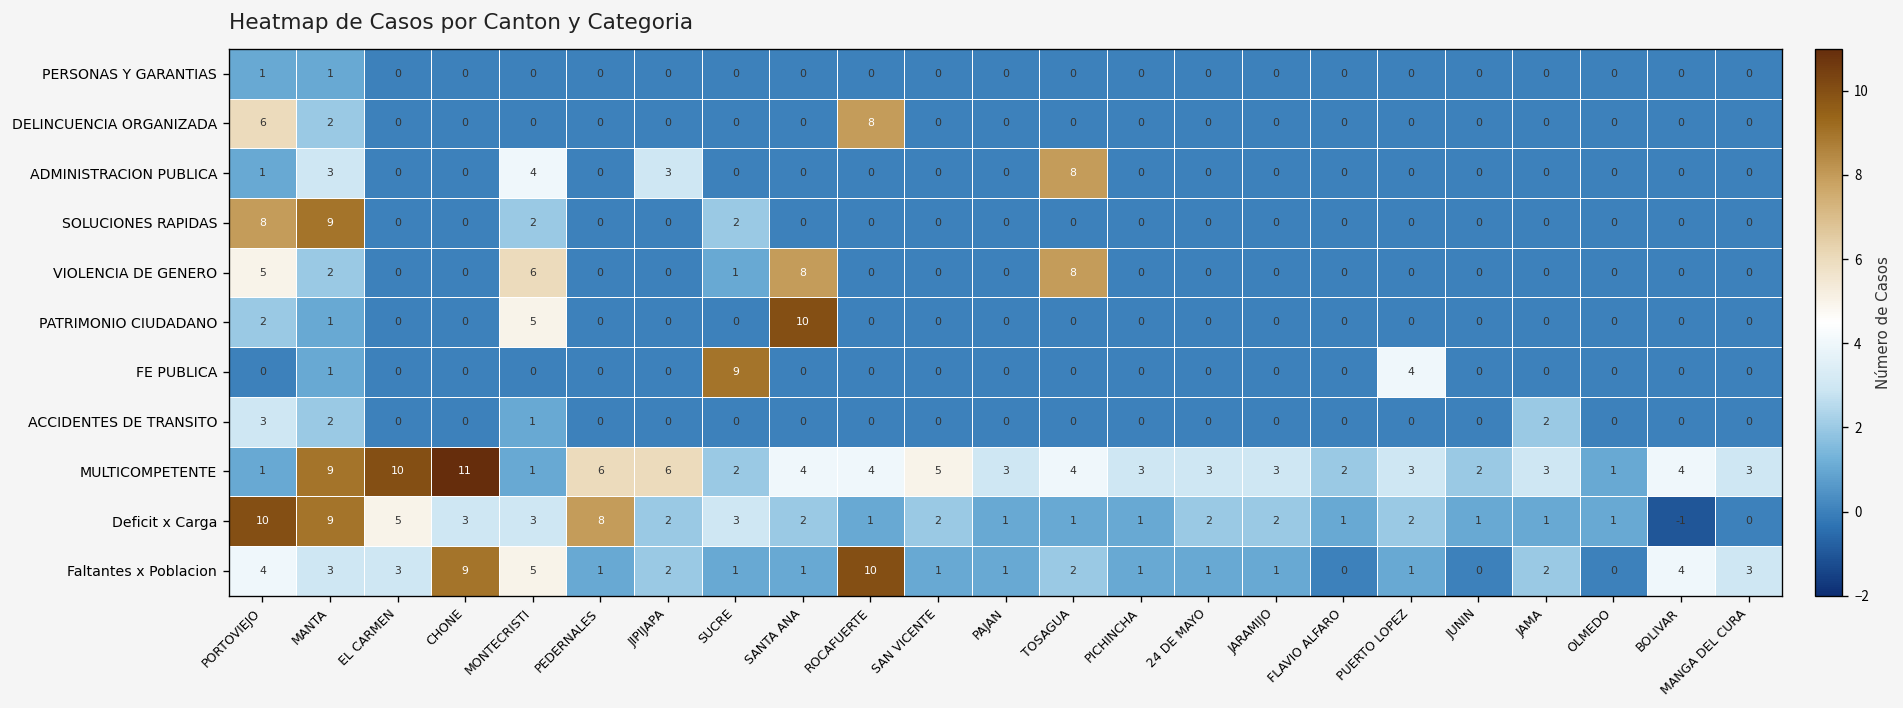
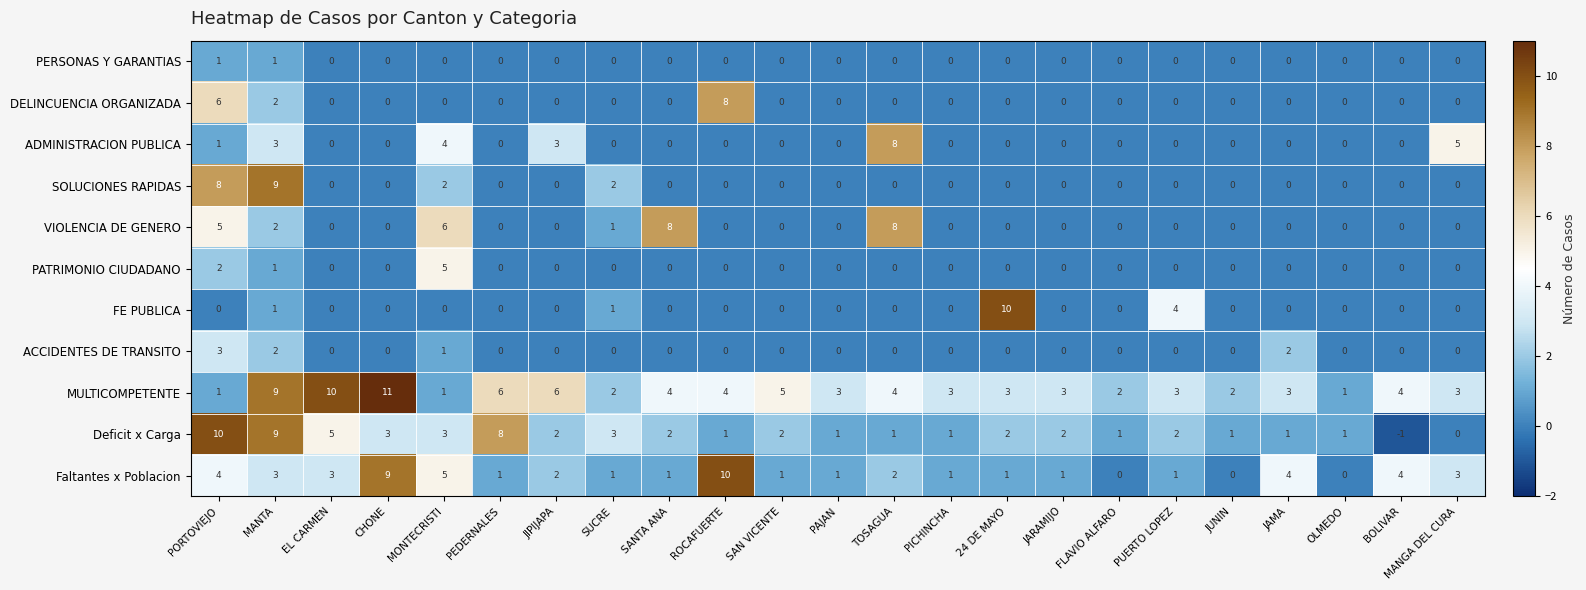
  {
    "ADMINISTRACION PUBLICA": {
      "PORTOVIEJO": 1,
      "MANTA": 3,
      "EL CARMEN": 0,
      "CHONE": 0,
      "MONTECRISTI": 4,
      "PEDERNALES": 0,
      "JIPIJAPA": 3,
      "SUCRE": 0,
      "SANTA ANA": 0,
      "ROCAFUERTE": 0,
      "SAN VICENTE": 0,
      "PAJAN": 0,
      "TOSAGUA": 8,
      "PICHINCHA": 0,
      "24 DE MAYO": 0,
      "JARAMIJO": 0,
      "FLAVIO ALFARO": 0,
      "PUERTO LOPEZ": 0,
      "JUNIN": 0,
      "JAMA": 0,
      "OLMEDO": 0,
      "BOLIVAR": 0,
-     "MANGA DEL CURA": 0
+     "MANGA DEL CURA": 5
    },
    "PATRIMONIO CIUDADANO": {
      "PORTOVIEJO": 2,
      "MANTA": 1,
      "EL CARMEN": 0,
      "CHONE": 0,
      "MONTECRISTI": 5,
      "PEDERNALES": 0,
      "JIPIJAPA": 0,
      "SUCRE": 0,
-     "SANTA ANA": 10,
+     "SANTA ANA": 0,
      "ROCAFUERTE": 0,
      "SAN VICENTE": 0,
      "PAJAN": 0,
      "TOSAGUA": 0,
      "PICHINCHA": 0,
      "24 DE MAYO": 0,
      "JARAMIJO": 0,
      "FLAVIO ALFARO": 0,
      "PUERTO LOPEZ": 0,
      "JUNIN": 0,
      "JAMA": 0,
      "OLMEDO": 0,
      "BOLIVAR": 0,
      "MANGA DEL CURA": 0
    },
    "FE PUBLICA": {
      "PORTOVIEJO": 0,
      "MANTA": 1,
      "EL CARMEN": 0,
      "CHONE": 0,
      "MONTECRISTI": 0,
      "PEDERNALES": 0,
      "JIPIJAPA": 0,
-     "SUCRE": 9,
+     "SUCRE": 1,
      "SANTA ANA": 0,
      "ROCAFUERTE": 0,
      "SAN VICENTE": 0,
      "PAJAN": 0,
      "TOSAGUA": 0,
      "PICHINCHA": 0,
-     "24 DE MAYO": 0,
+     "24 DE MAYO": 10,
      "JARAMIJO": 0,
      "FLAVIO ALFARO": 0,
      "PUERTO LOPEZ": 4,
      "JUNIN": 0,
      "JAMA": 0,
      "OLMEDO": 0,
      "BOLIVAR": 0,
      "MANGA DEL CURA": 0
    },
    "Faltantes x Poblacion": {
      "PORTOVIEJO": 4,
      "MANTA": 3,
      "EL CARMEN": 3,
      "CHONE": 9,
      "MONTECRISTI": 5,
      "PEDERNALES": 1,
      "JIPIJAPA": 2,
      "SUCRE": 1,
      "SANTA ANA": 1,
      "ROCAFUERTE": 10,
      "SAN VICENTE": 1,
      "PAJAN": 1,
      "TOSAGUA": 2,
      "PICHINCHA": 1,
      "24 DE MAYO": 1,
      "JARAMIJO": 1,
      "FLAVIO ALFARO": 0,
      "PUERTO LOPEZ": 1,
      "JUNIN": 0,
-     "JAMA": 2,
+     "JAMA": 4,
      "OLMEDO": 0,
      "BOLIVAR": 4,
      "MANGA DEL CURA": 3
    }
  }
